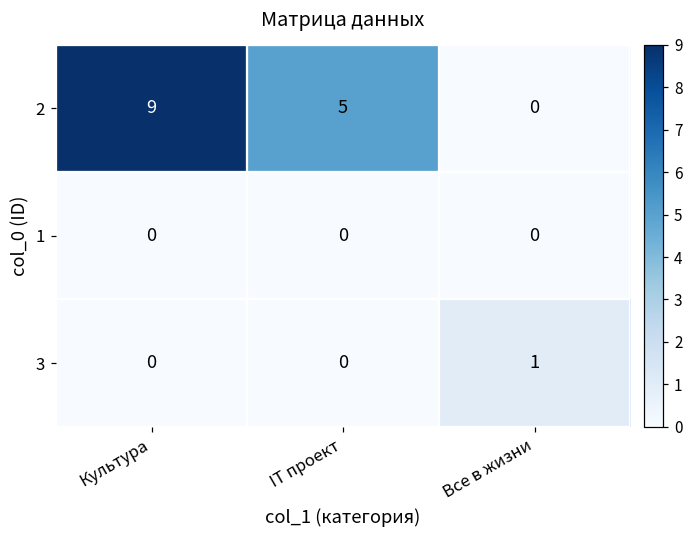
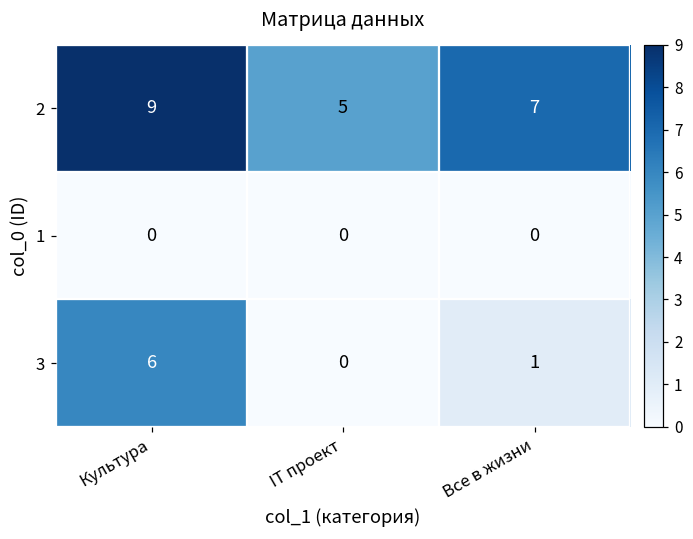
  {
    "2": {
      "Культура": 9,
      "IT проект": 5,
-     "Все в жизни": 0
+     "Все в жизни": 7
    },
    "1": {
      "Культура": 0,
      "IT проект": 0,
      "Все в жизни": 0
    },
    "3": {
-     "Культура": 0,
+     "Культура": 6,
      "IT проект": 0,
      "Все в жизни": 1
    }
  }
